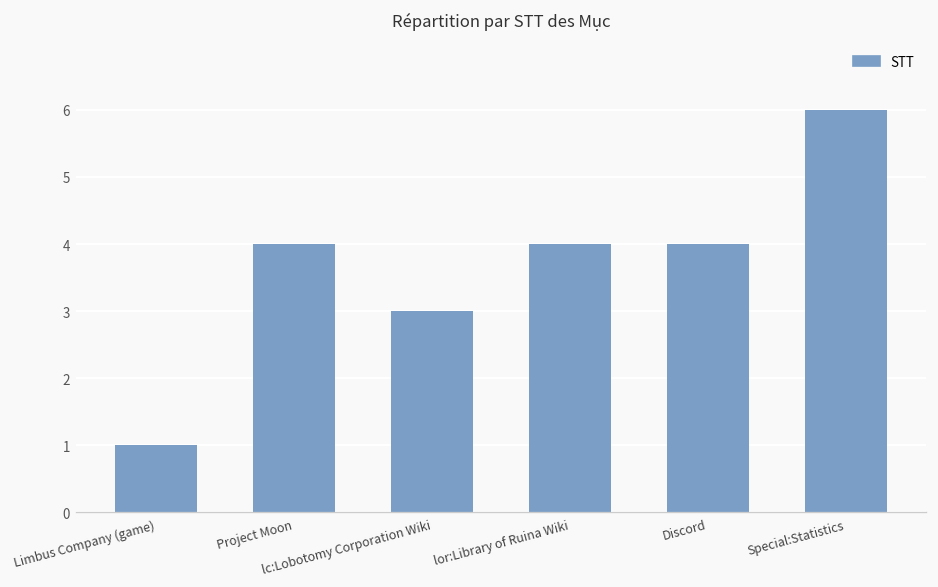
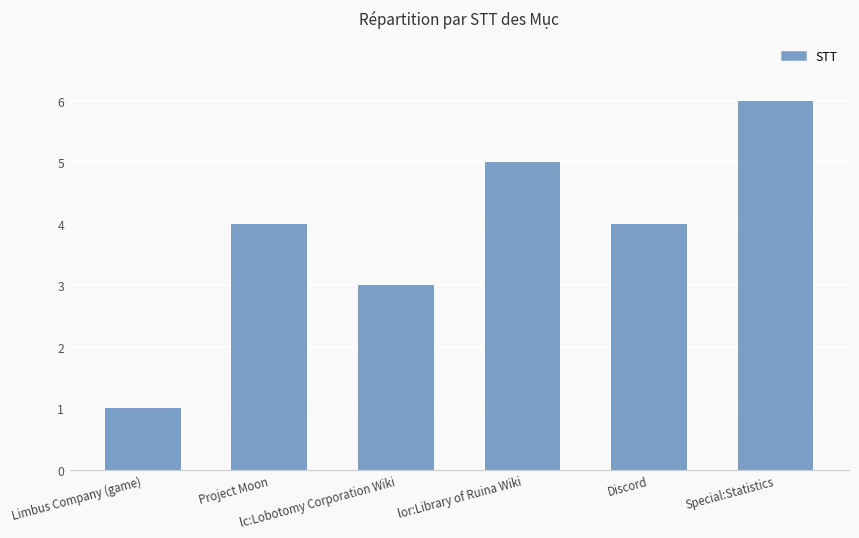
  {
    "Limbus Company (game)": 1,
    "Project Moon": 4,
    "lc:Lobotomy Corporation Wiki": 3,
-   "lor:Library of Ruina Wiki": 4,
+   "lor:Library of Ruina Wiki": 5,
    "Discord": 4,
    "Special:Statistics": 6
  }
